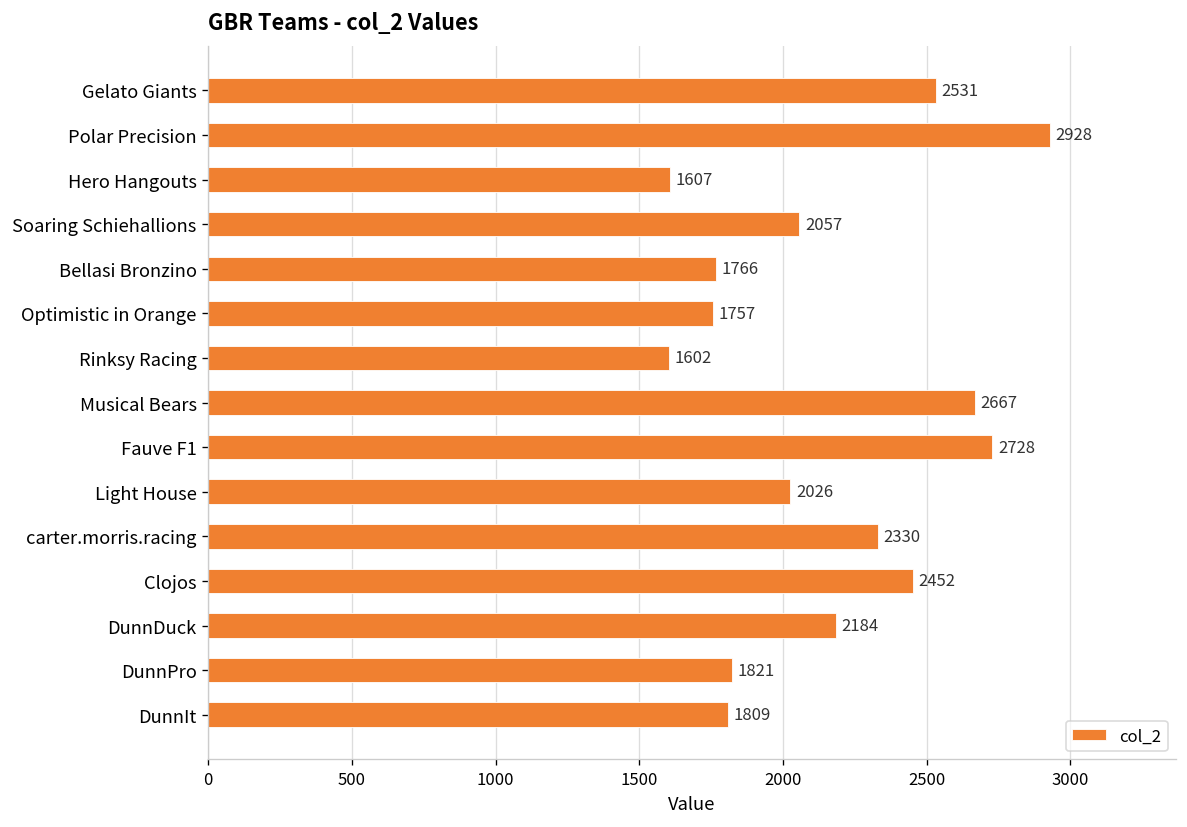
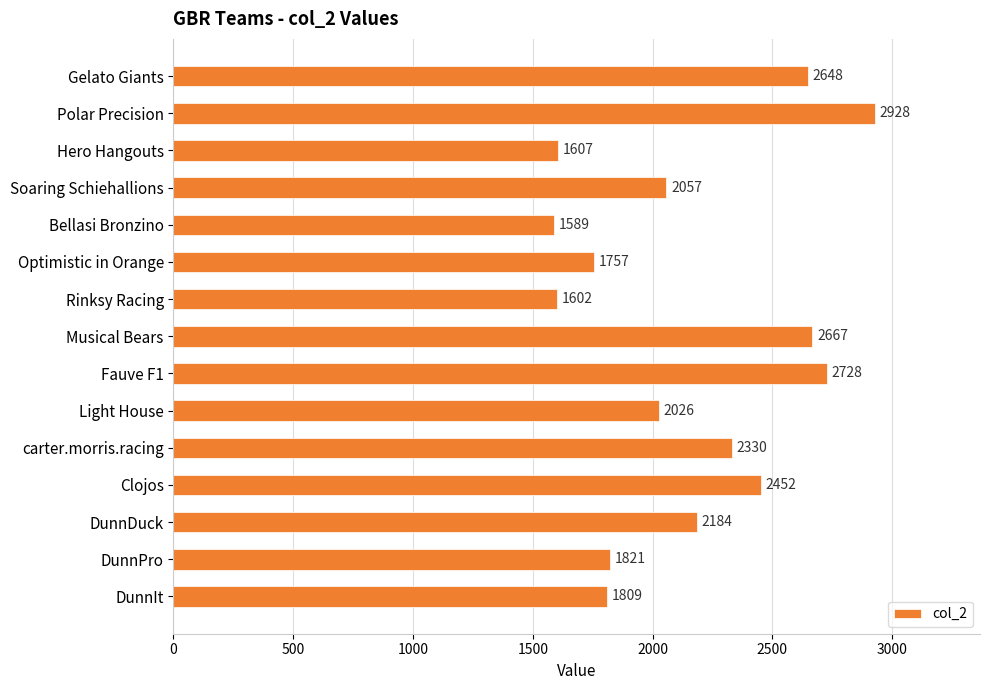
  {
-   "Gelato Giants": 2531,
+   "Gelato Giants": 2648,
    "Polar Precision": 2928,
    "Hero Hangouts": 1607,
    "Soaring Schiehallions": 2057,
-   "Bellasi Bronzino": 1766,
+   "Bellasi Bronzino": 1589,
    "Optimistic in Orange": 1757,
    "Rinksy Racing": 1602,
    "Musical Bears": 2667,
    "Fauve F1": 2728,
    "Light House": 2026,
    "carter.morris.racing": 2330,
    "Clojos": 2452,
    "DunnDuck": 2184,
    "DunnPro": 1821,
    "DunnIt": 1809
  }
